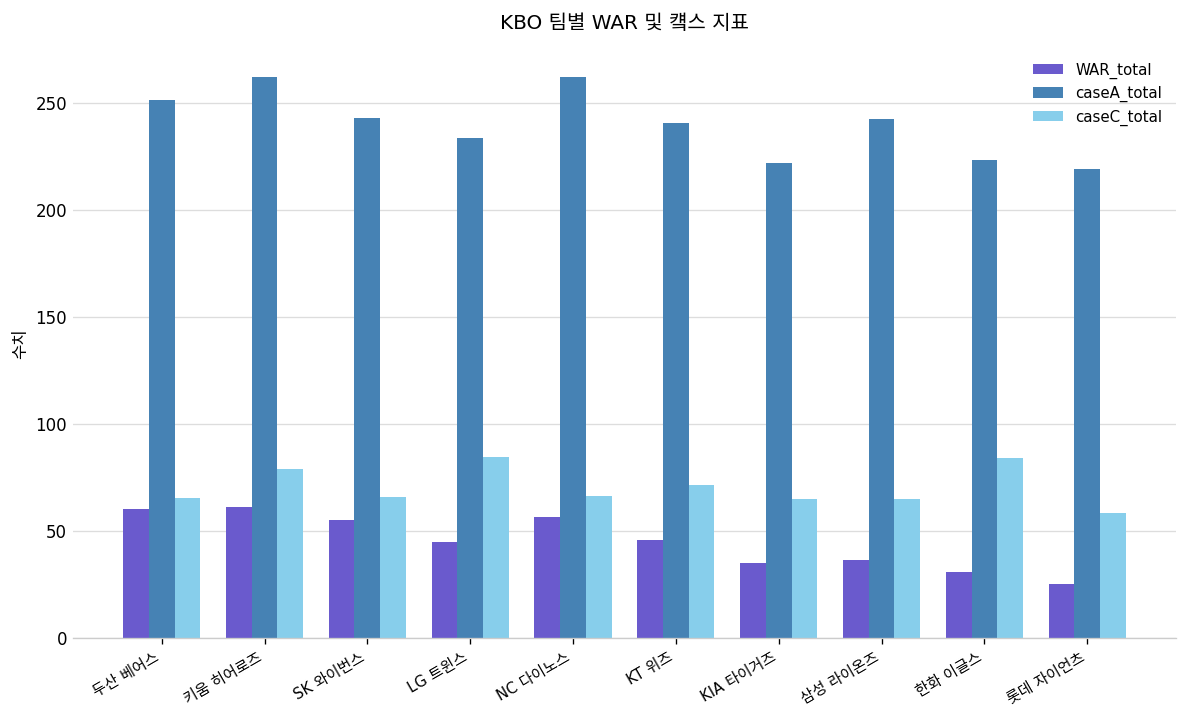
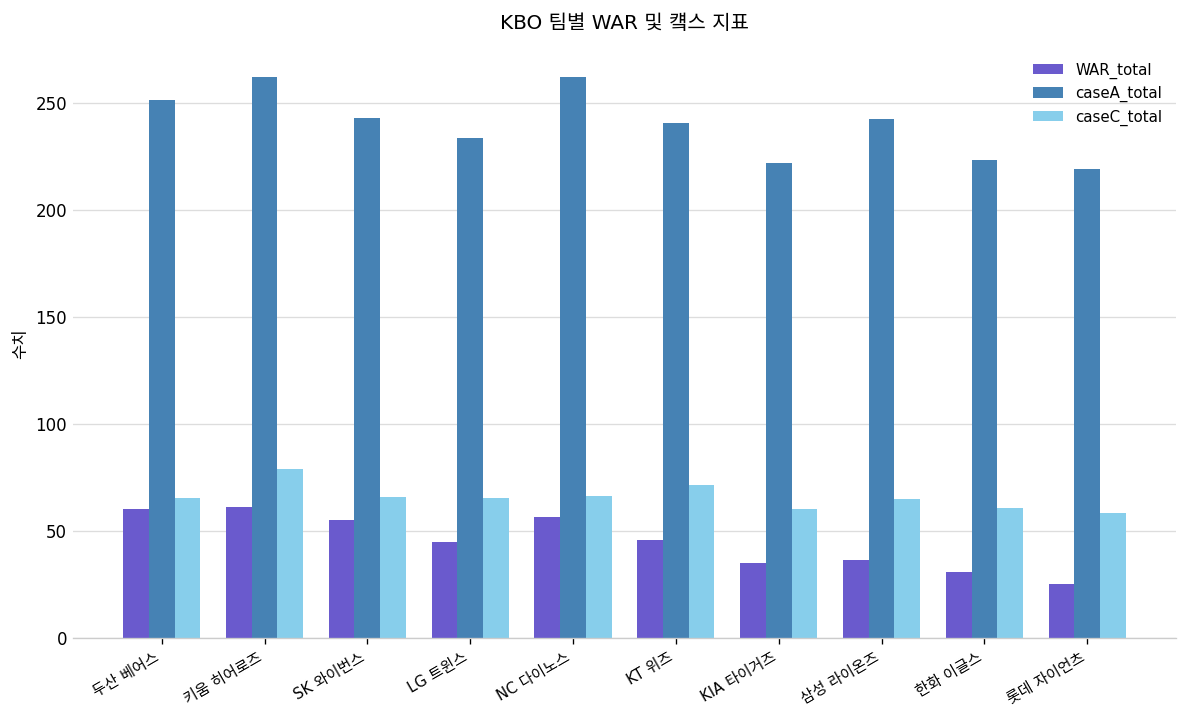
  {
    "caseC_total": {
      "두산 베어스": 65,
      "키움 히어로즈": 79,
      "SK 와이번스": 66,
-     "LG 트윈스": 85,
+     "LG 트윈스": 65,
      "NC 다이노스": 66,
      "KT 위즈": 72,
-     "KIA 타이거즈": 65,
+     "KIA 타이거즈": 60,
      "삼성 라이온즈": 65,
-     "한화 이글스": 84,
+     "한화 이글스": 61,
      "롯데 자이언츠": 59
    }
  }
